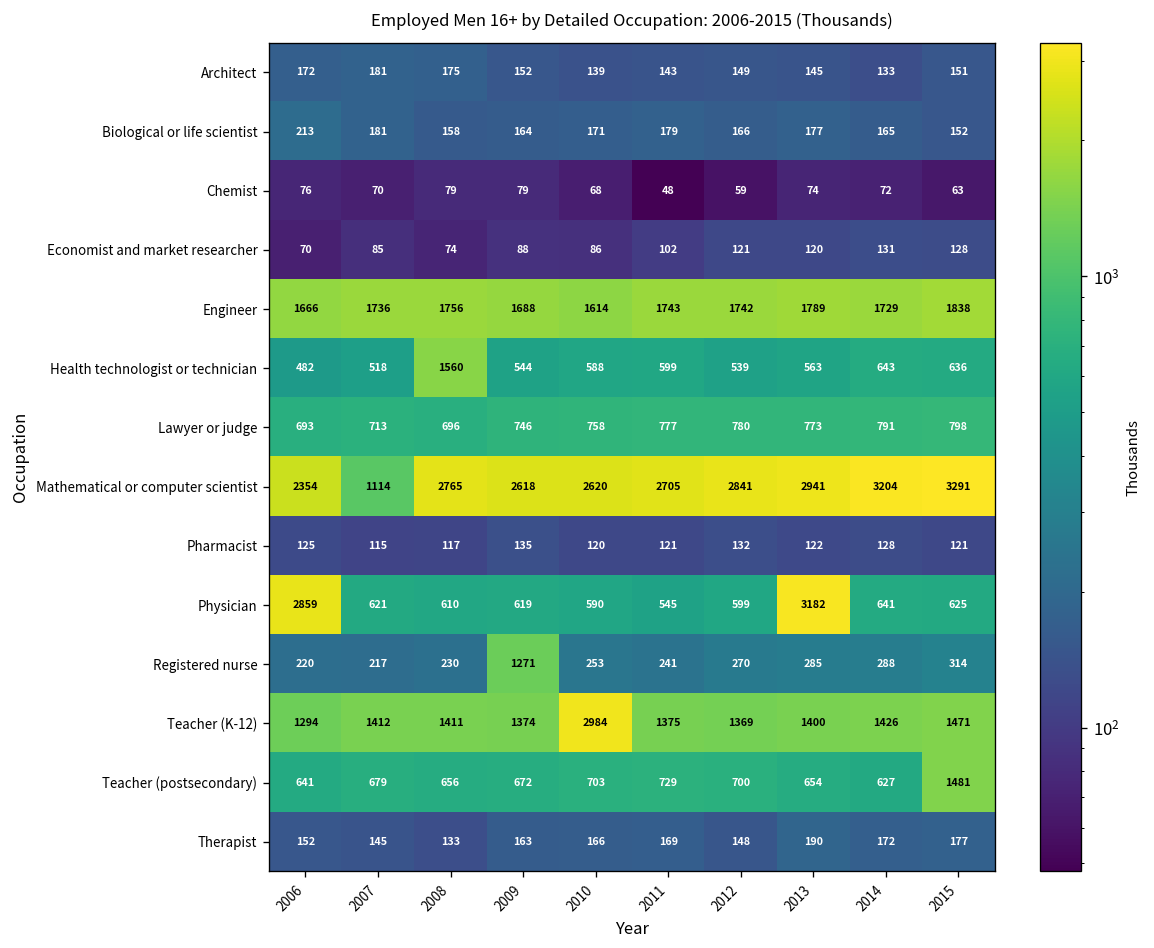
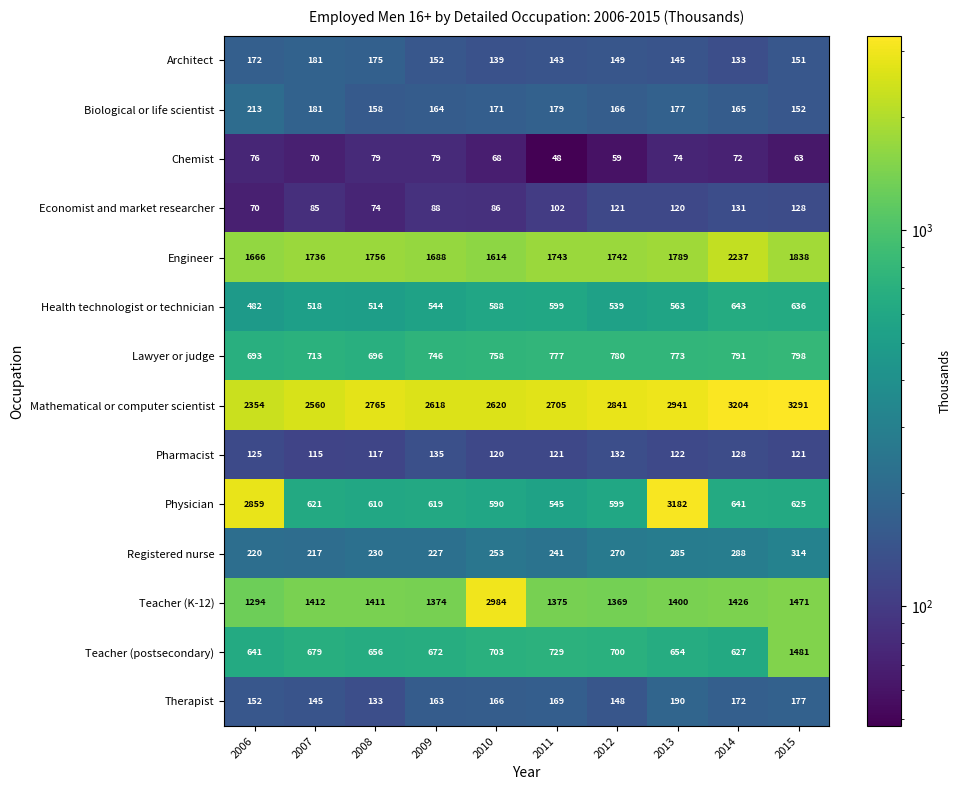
  {
    "Architect": {
      "2006": 172,
      "2007": 181,
      "2008": 175,
      "2009": 152,
      "2010": 139,
      "2011": 143,
      "2012": 149,
      "2013": 145,
      "2014": 133,
      "2015": 151
    },
    "Biological or life scientist": {
      "2006": 213,
      "2007": 181,
      "2008": 158,
      "2009": 164,
      "2010": 171,
      "2011": 179,
      "2012": 166,
      "2013": 177,
      "2014": 165,
      "2015": 152
    },
    "Chemist": {
      "2006": 76,
      "2007": 70,
      "2008": 79,
      "2009": 79,
      "2010": 68,
      "2011": 48,
      "2012": 59,
      "2013": 74,
      "2014": 72,
      "2015": 63
    },
    "Economist and market researcher": {
      "2006": 70,
      "2007": 85,
      "2008": 74,
      "2009": 88,
      "2010": 86,
      "2011": 102,
      "2012": 121,
      "2013": 120,
      "2014": 131,
      "2015": 128
    },
    "Engineer": {
      "2006": 1666,
      "2007": 1736,
      "2008": 1756,
      "2009": 1688,
      "2010": 1614,
      "2011": 1743,
      "2012": 1742,
      "2013": 1789,
-     "2014": 1729,
+     "2014": 2237,
      "2015": 1838
    },
    "Health technologist or technician": {
      "2006": 482,
      "2007": 518,
-     "2008": 1560,
+     "2008": 514,
      "2009": 544,
      "2010": 588,
      "2011": 599,
      "2012": 539,
      "2013": 563,
      "2014": 643,
      "2015": 636
    },
    "Lawyer or judge": {
      "2006": 693,
      "2007": 713,
      "2008": 696,
      "2009": 746,
      "2010": 758,
      "2011": 777,
      "2012": 780,
      "2013": 773,
      "2014": 791,
      "2015": 798
    },
    "Mathematical or computer scientist": {
      "2006": 2354,
-     "2007": 1114,
+     "2007": 2560,
      "2008": 2765,
      "2009": 2618,
      "2010": 2620,
      "2011": 2705,
      "2012": 2841,
      "2013": 2941,
      "2014": 3204,
      "2015": 3291
    },
    "Pharmacist": {
      "2006": 125,
      "2007": 115,
      "2008": 117,
      "2009": 135,
      "2010": 120,
      "2011": 121,
      "2012": 132,
      "2013": 122,
      "2014": 128,
      "2015": 121
    },
    "Physician": {
      "2006": 2859,
      "2007": 621,
      "2008": 610,
      "2009": 619,
      "2010": 590,
      "2011": 545,
      "2012": 599,
      "2013": 3182,
      "2014": 641,
      "2015": 625
    },
    "Registered nurse": {
      "2006": 220,
      "2007": 217,
      "2008": 230,
-     "2009": 1271,
+     "2009": 227,
      "2010": 253,
      "2011": 241,
      "2012": 270,
      "2013": 285,
      "2014": 288,
      "2015": 314
    },
    "Teacher (K-12)": {
      "2006": 1294,
      "2007": 1412,
      "2008": 1411,
      "2009": 1374,
      "2010": 2984,
      "2011": 1375,
      "2012": 1369,
      "2013": 1400,
      "2014": 1426,
      "2015": 1471
    },
    "Teacher (postsecondary)": {
      "2006": 641,
      "2007": 679,
      "2008": 656,
      "2009": 672,
      "2010": 703,
      "2011": 729,
      "2012": 700,
      "2013": 654,
      "2014": 627,
      "2015": 1481
    },
    "Therapist": {
      "2006": 152,
      "2007": 145,
      "2008": 133,
      "2009": 163,
      "2010": 166,
      "2011": 169,
      "2012": 148,
      "2013": 190,
      "2014": 172,
      "2015": 177
    }
  }
